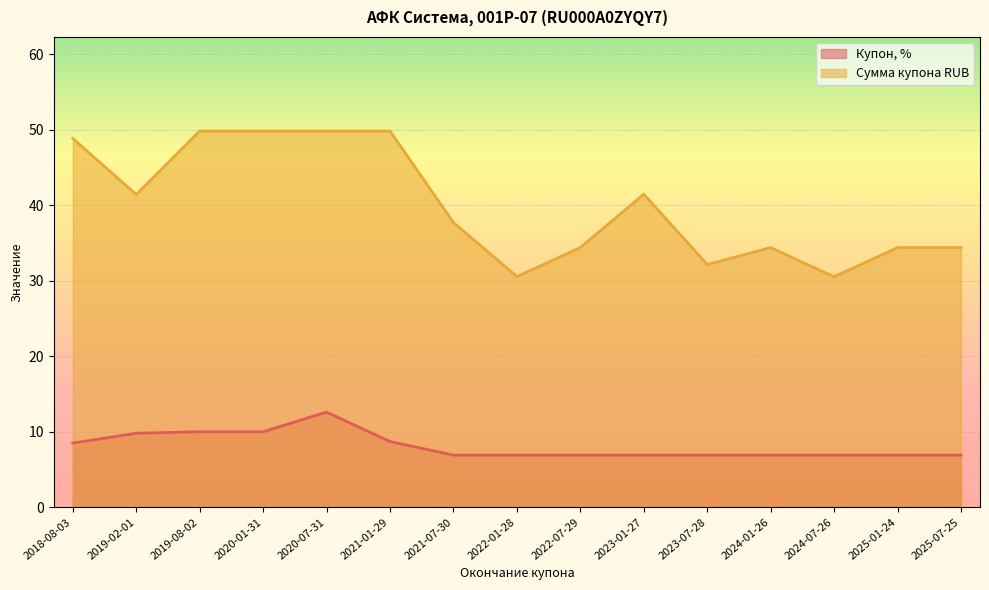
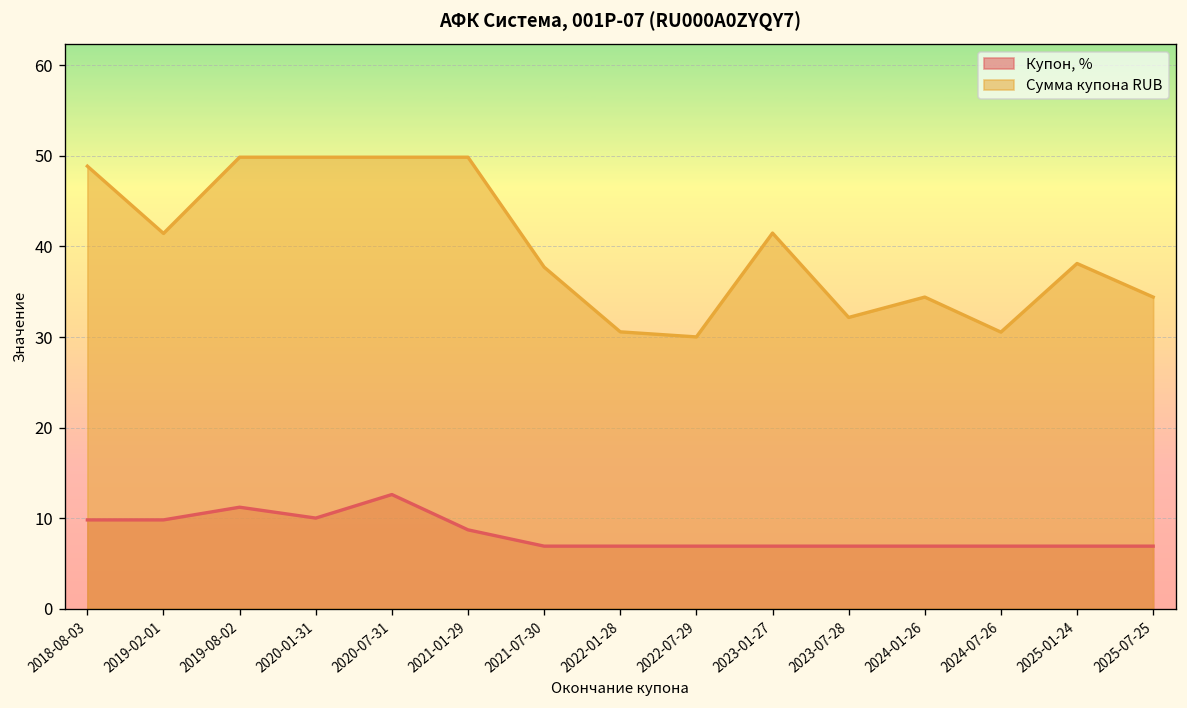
  {
    "Купон, %": {
-     "2018-08-03": 9,
+     "2018-08-03": 10,
      "2019-02-01": 10,
-     "2019-08-02": 10,
+     "2019-08-02": 11,
      "2020-01-31": 10,
      "2020-07-31": 13,
      "2021-01-29": 9,
      "2021-07-30": 7,
      "2022-01-28": 7,
      "2022-07-29": 7,
      "2023-01-27": 7,
      "2023-07-28": 7,
      "2024-01-26": 7,
      "2024-07-26": 7,
      "2025-01-24": 7,
      "2025-07-25": 7
    },
    "Сумма купона RUB": {
      "2018-08-03": 49,
      "2019-02-01": 41,
      "2019-08-02": 50,
      "2020-01-31": 50,
      "2020-07-31": 50,
      "2021-01-29": 50,
      "2021-07-30": 38,
      "2022-01-28": 31,
-     "2022-07-29": 34,
+     "2022-07-29": 30,
      "2023-01-27": 41,
      "2023-07-28": 32,
      "2024-01-26": 34,
      "2024-07-26": 31,
-     "2025-01-24": 34,
+     "2025-01-24": 38,
      "2025-07-25": 34
    }
  }
